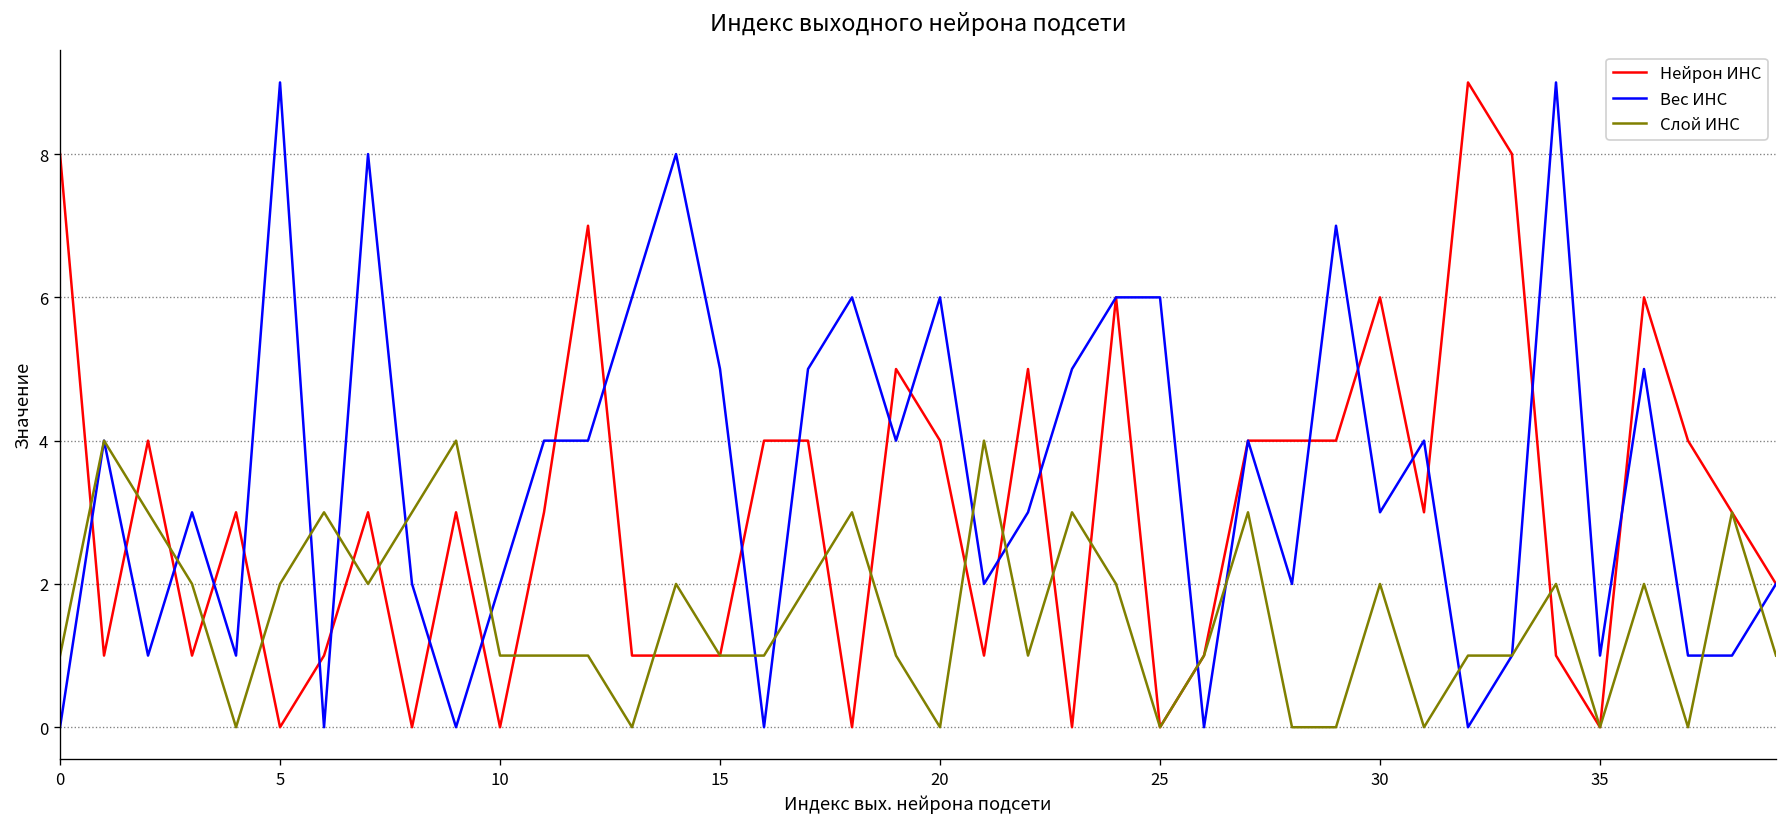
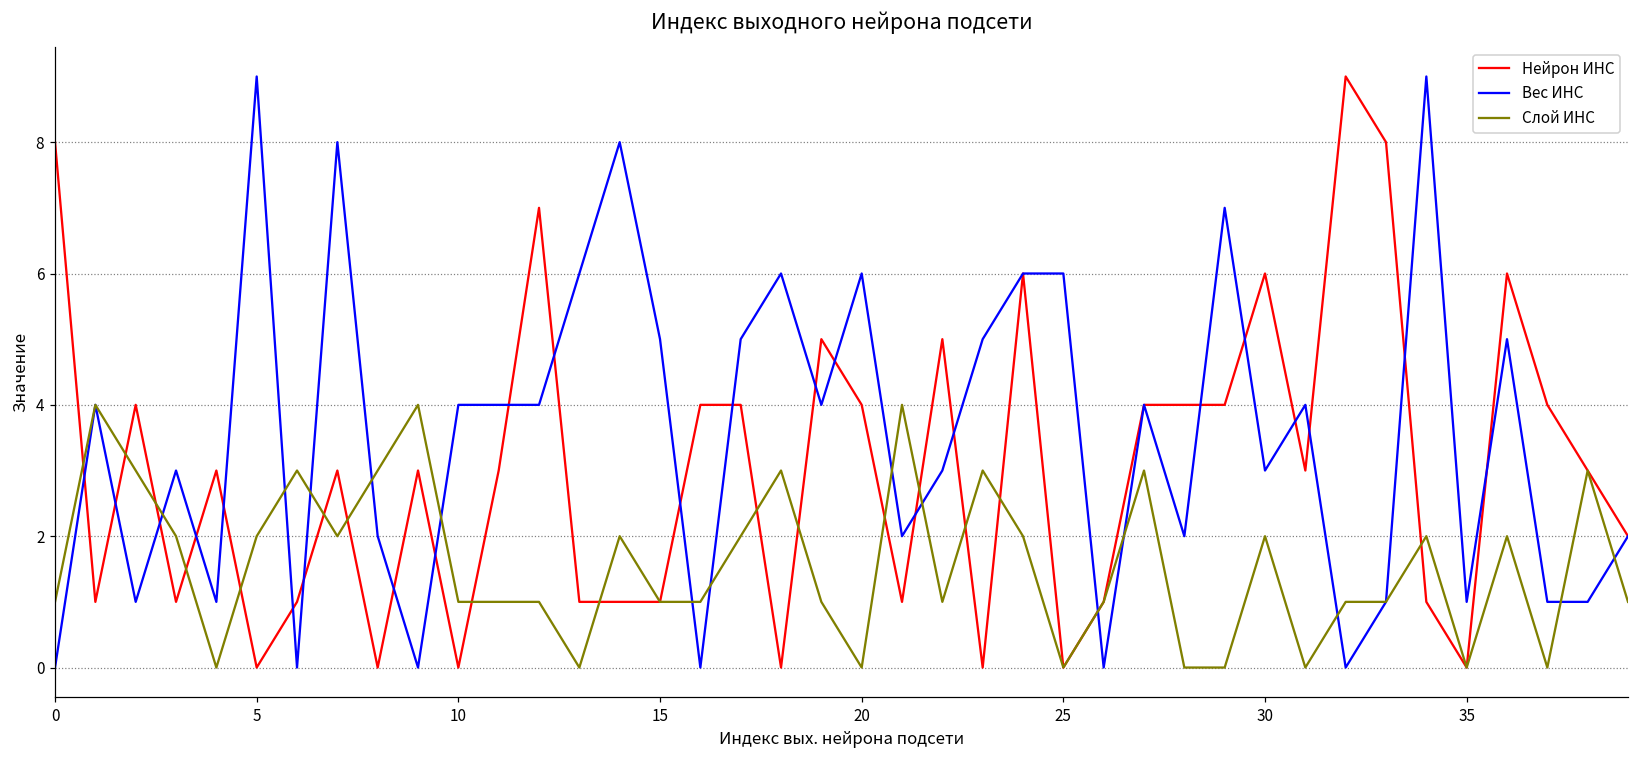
  {
    "Нейрон ИНС": {
      "0": 8,
      "5": 0,
      "10": 0,
      "20": 4,
      "30": 6
    },
    "Вес ИНС": {
      "0": 0,
      "5": 9,
-     "10": 2,
+     "10": 4,
      "15": 5,
      "20": 6,
      "25": 6,
      "30": 3,
      "35": 1
    },
    "Слой ИНС": {
      "0": 1,
      "5": 2,
      "10": 1,
      "20": 0,
      "30": 2
    }
  }
